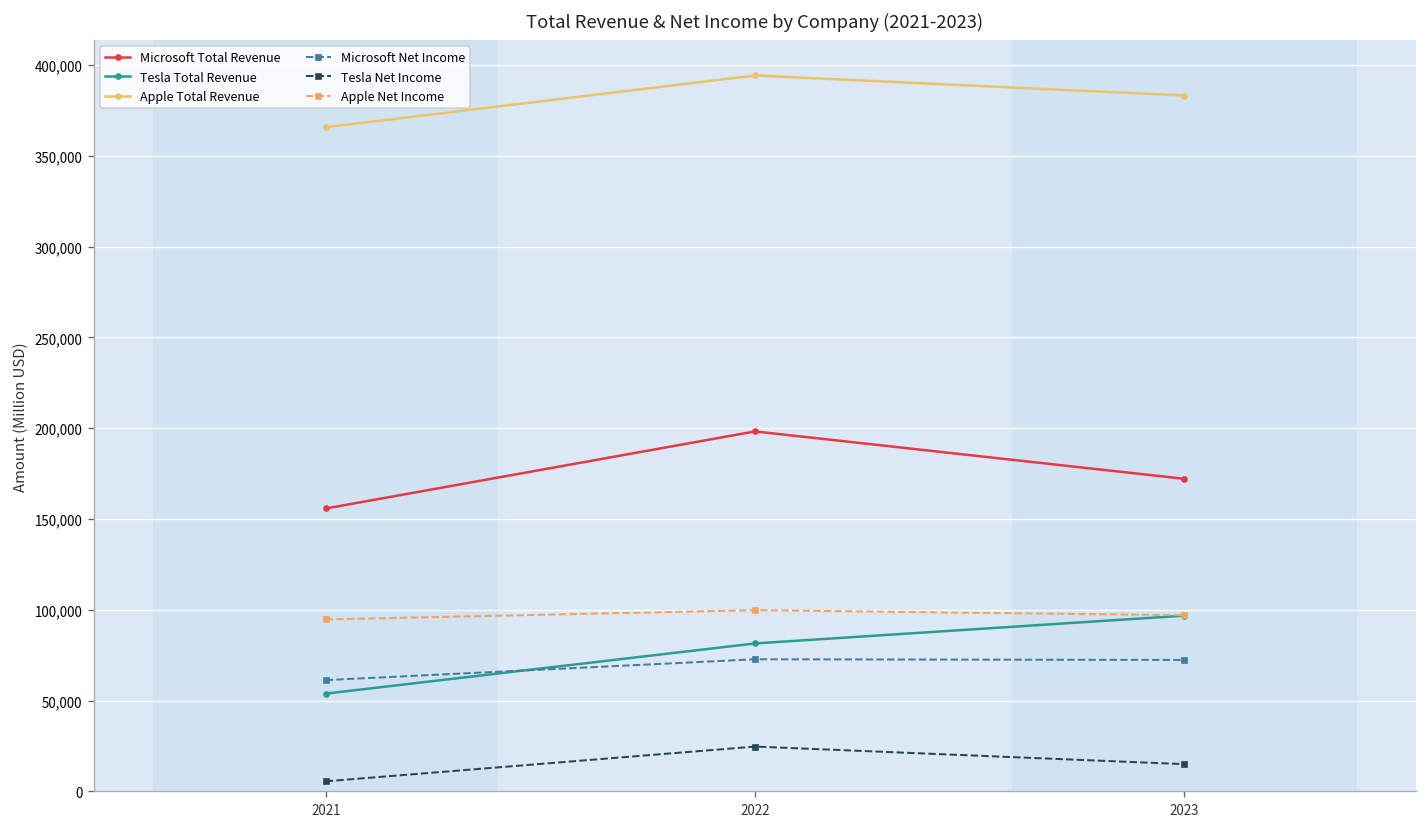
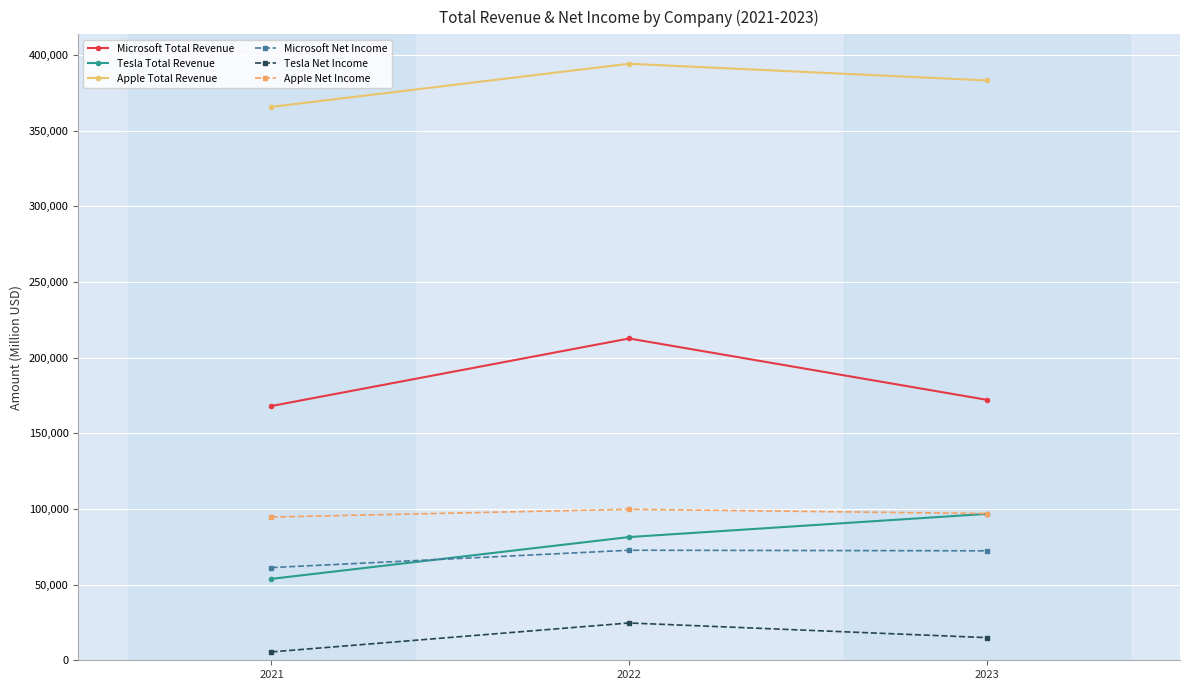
  {
    "Microsoft Total Revenue": {
-     "2021": "156,000",
-     "2022": "198,000",
+     "2021": "168,000",
+     "2022": "213,000",
      "2023": "172,000"
    },
    "Tesla Net Income": {
      "2021": "6,000",
      "2022": "25,000",
      "2023": "15,000"
    }
  }
